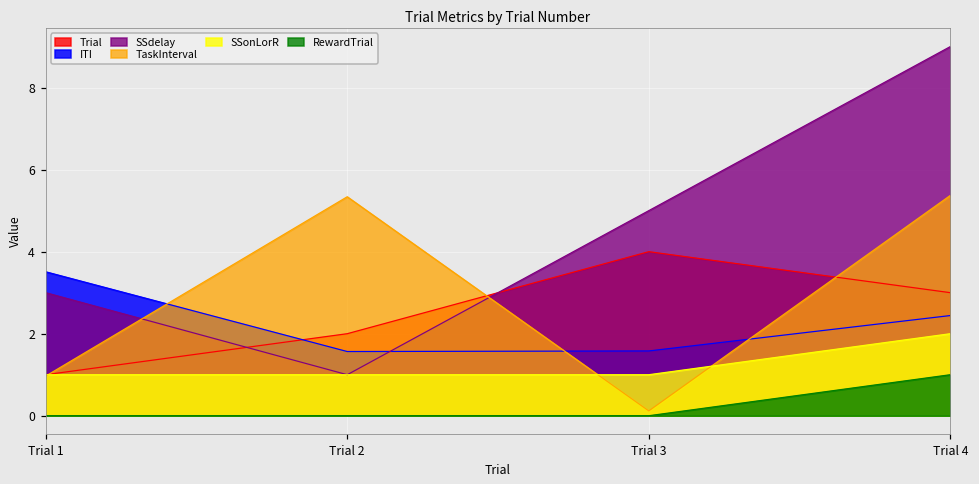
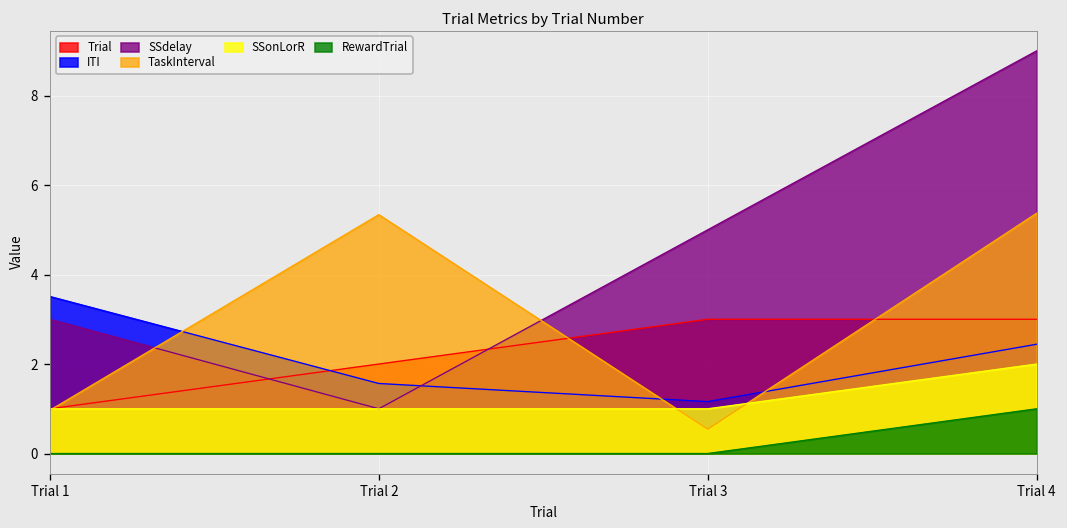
  {
    "Trial": {
      "Trial 2": 2,
-     "Trial 3": 4,
+     "Trial 3": 3,
      "Trial 4": 3
    },
    "ITI": {
      "Trial 1": 3.5,
      "Trial 2": 1.6,
-     "Trial 3": 1.6,
+     "Trial 3": 1.2,
      "Trial 4": 2.4
    },
    "SSdelay": {
      "Trial 1": 3.0,
      "Trial 3": 5.0,
      "Trial 4": 9.0
    },
    "TaskInterval": {
      "Trial 2": 5.3,
-     "Trial 3": 0.1,
+     "Trial 3": 0.5,
      "Trial 4": 5.4
    },
    "SSonLorR": {
      "Trial 3": 1.0,
      "Trial 4": 2.0
    },
    "RewardTrial": {
      "Trial 1": 0.0,
      "Trial 2": 0.0,
      "Trial 3": 0.0,
      "Trial 4": 1.0
    }
  }
